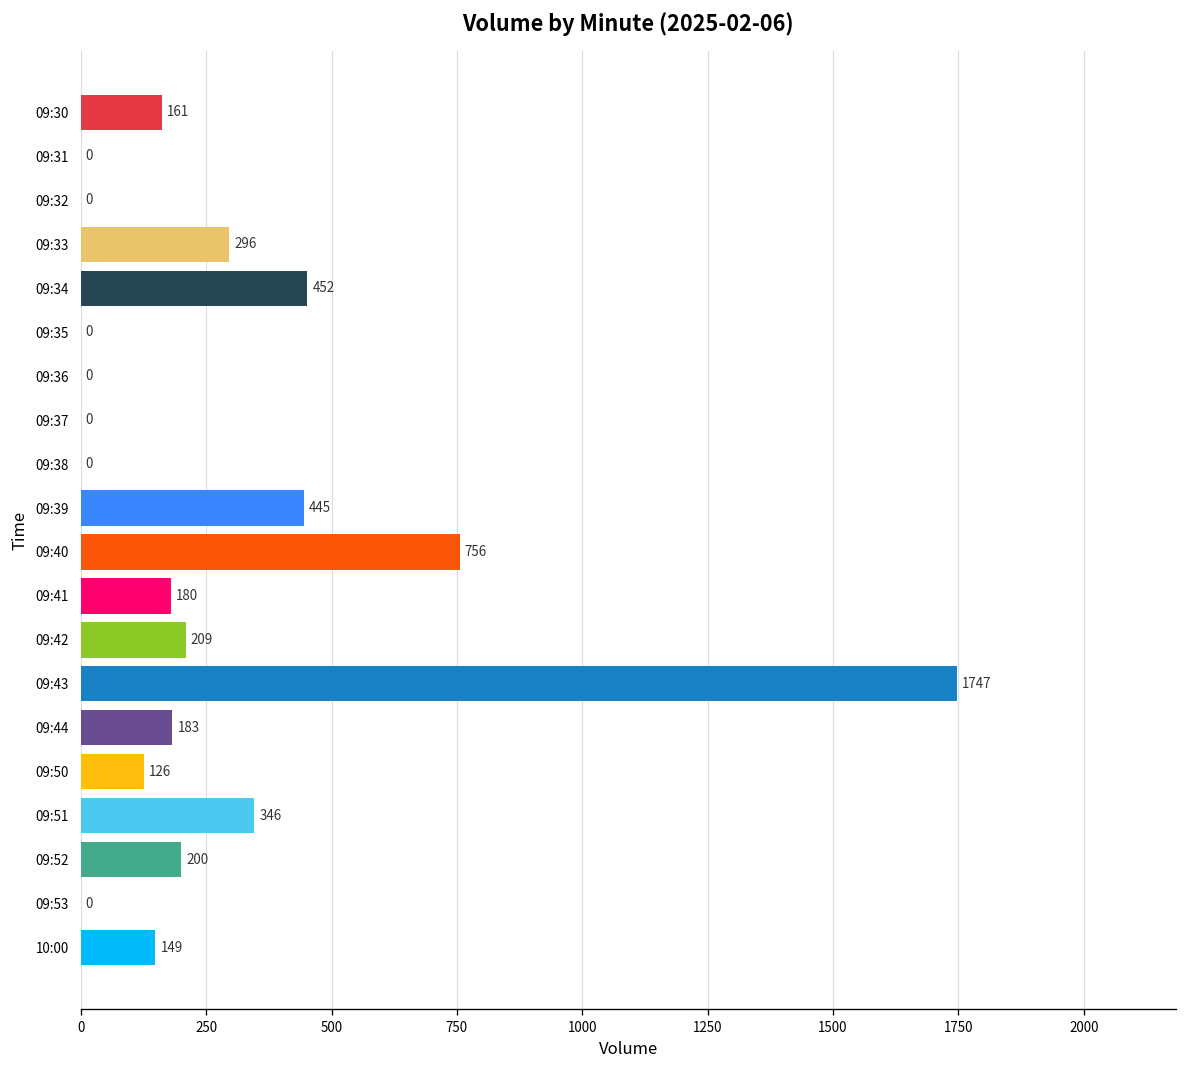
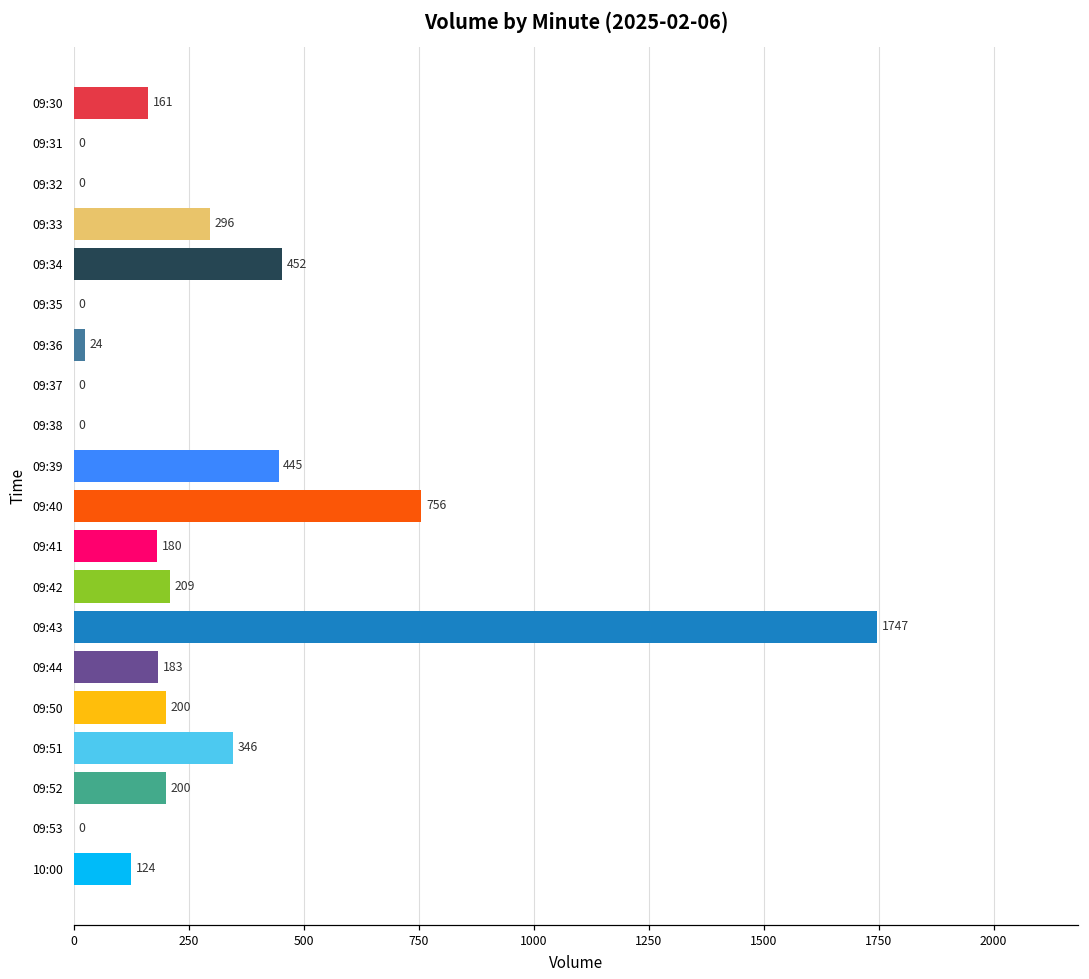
  {
    "09:30": 161,
    "09:31": 0,
    "09:32": 0,
    "09:33": 296,
    "09:34": 452,
    "09:35": 0,
-   "09:36": 0,
+   "09:36": 24,
    "09:37": 0,
    "09:38": 0,
    "09:39": 445,
    "09:40": 756,
    "09:41": 180,
    "09:42": 209,
    "09:43": 1747,
    "09:44": 183,
-   "09:50": 126,
+   "09:50": 200,
    "09:51": 346,
    "09:52": 200,
    "09:53": 0,
-   "10:00": 149
+   "10:00": 124
  }
